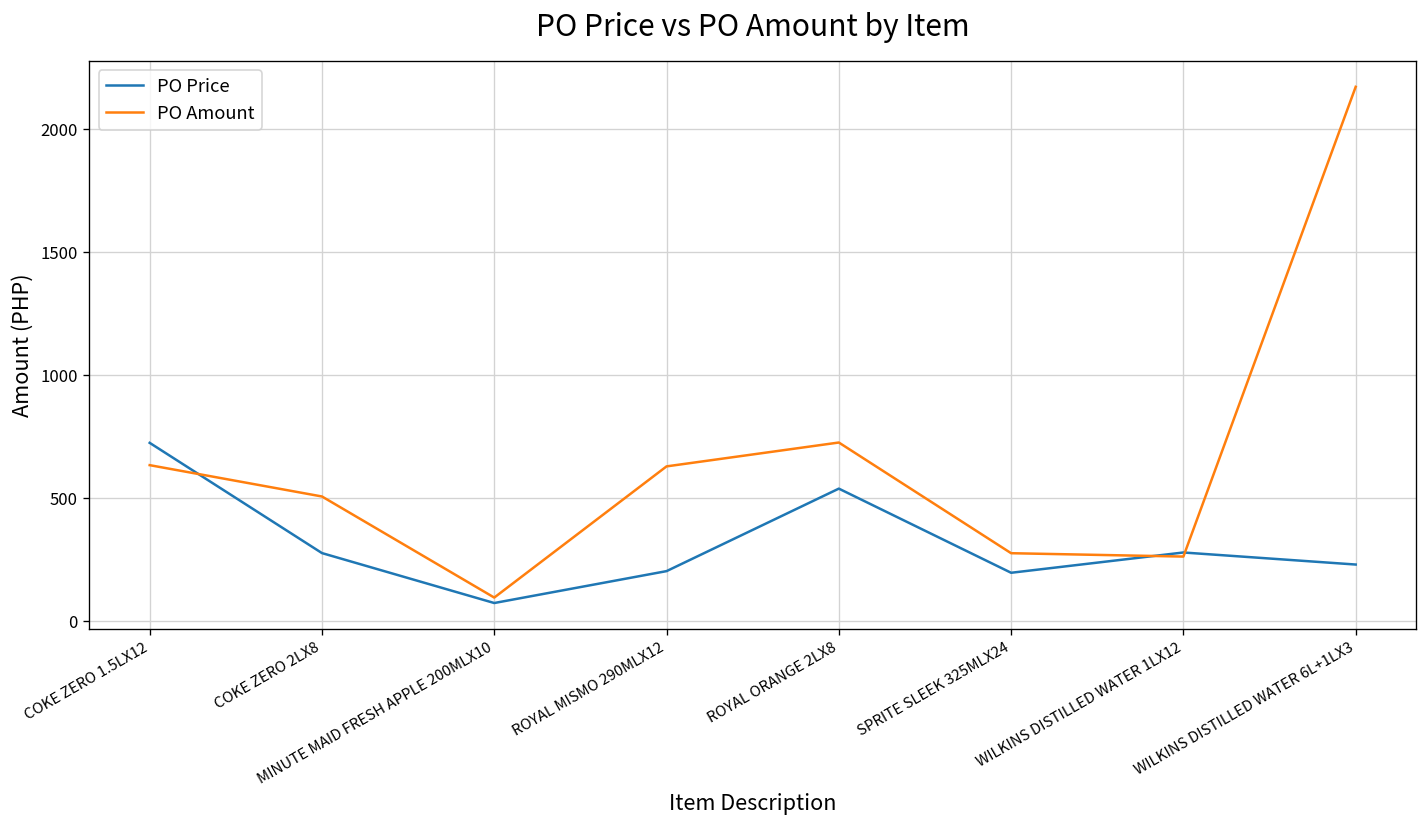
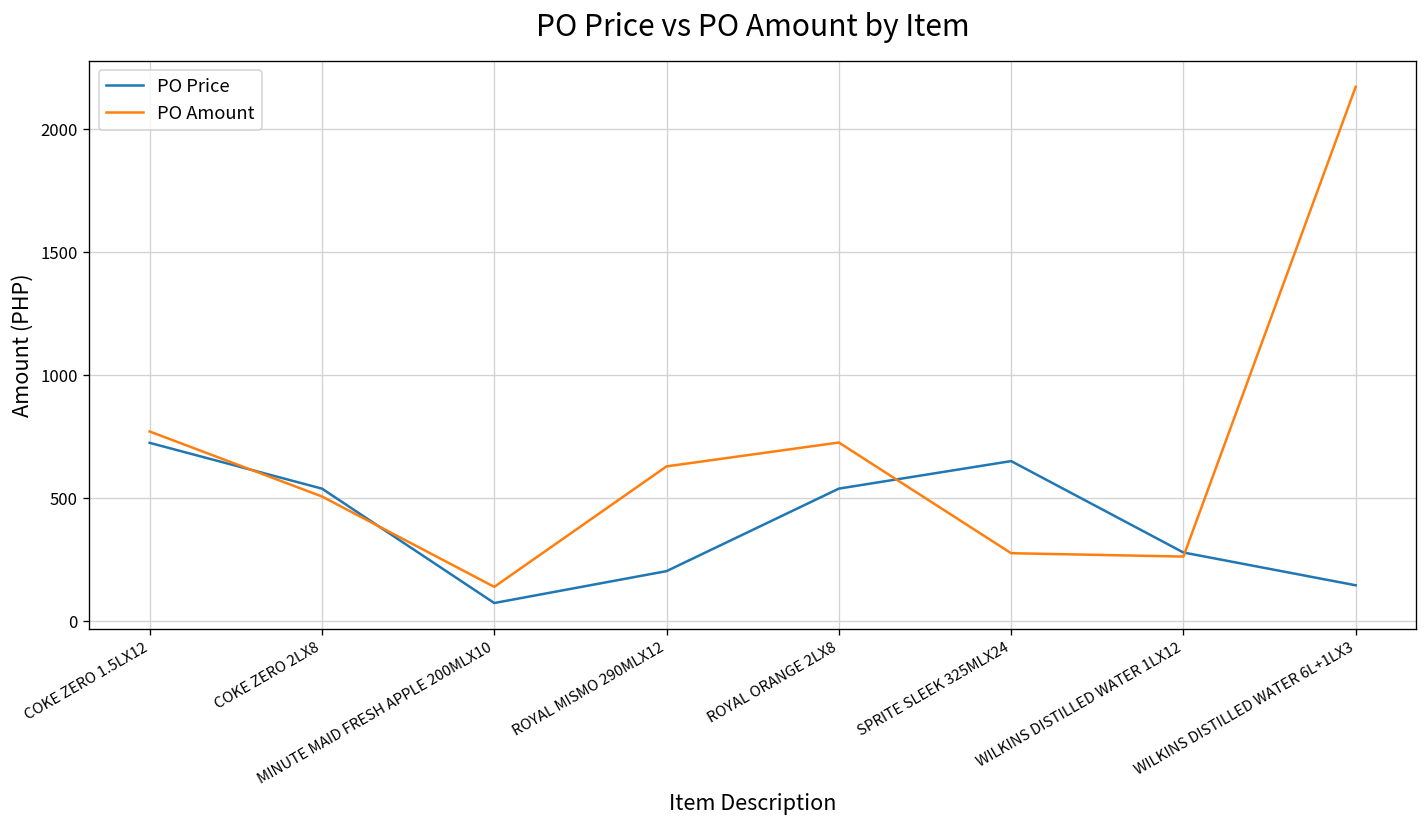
  {
    "PO Price": {
      "COKE ZERO 1.5LX12": 730,
-     "COKE ZERO 2LX8": 280,
+     "COKE ZERO 2LX8": 540,
      "MINUTE MAID FRESH APPLE 200MLX10": 70,
      "ROYAL MISMO 290MLX12": 200,
      "ROYAL ORANGE 2LX8": 540,
-     "SPRITE SLEEK 325MLX24": 200,
+     "SPRITE SLEEK 325MLX24": 650,
      "WILKINS DISTILLED WATER 1LX12": 280,
-     "WILKINS DISTILLED WATER 6L+1LX3": 230
+     "WILKINS DISTILLED WATER 6L+1LX3": 150
    },
    "PO Amount": {
-     "COKE ZERO 1.5LX12": 640,
+     "COKE ZERO 1.5LX12": 770,
      "COKE ZERO 2LX8": 510,
-     "MINUTE MAID FRESH APPLE 200MLX10": 100,
+     "MINUTE MAID FRESH APPLE 200MLX10": 140,
      "ROYAL MISMO 290MLX12": 630,
      "ROYAL ORANGE 2LX8": 730,
      "SPRITE SLEEK 325MLX24": 280,
      "WILKINS DISTILLED WATER 1LX12": 260,
      "WILKINS DISTILLED WATER 6L+1LX3": 2170
    }
  }
